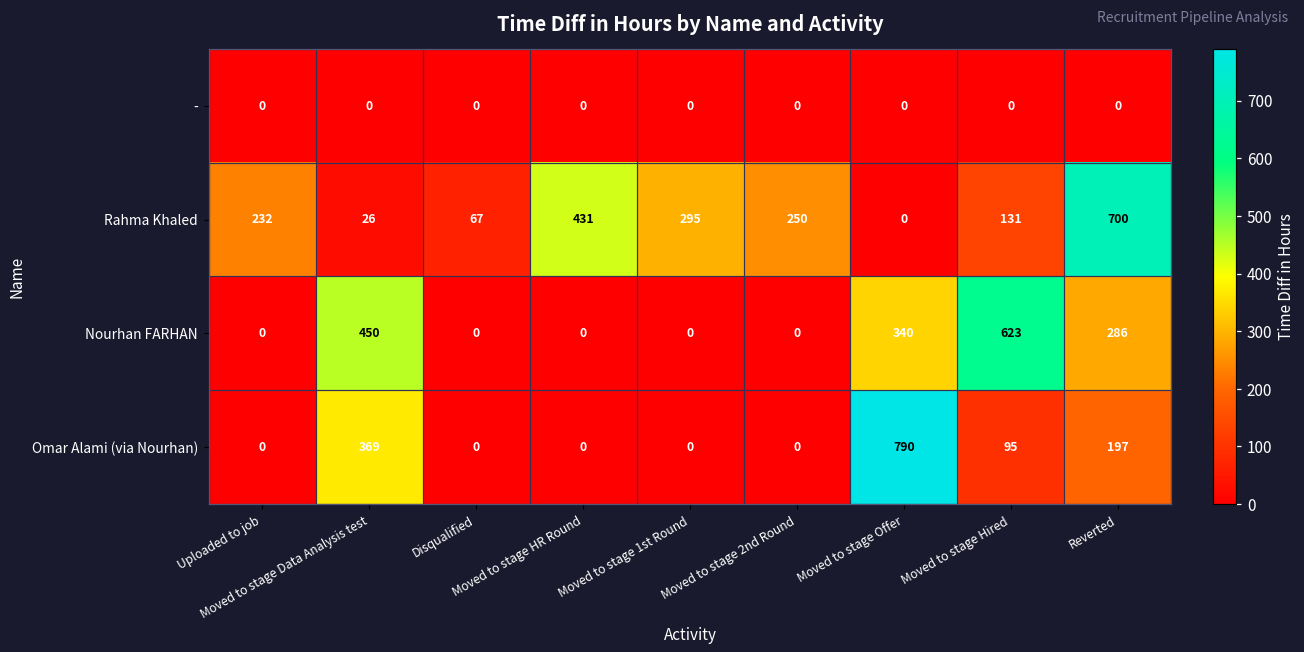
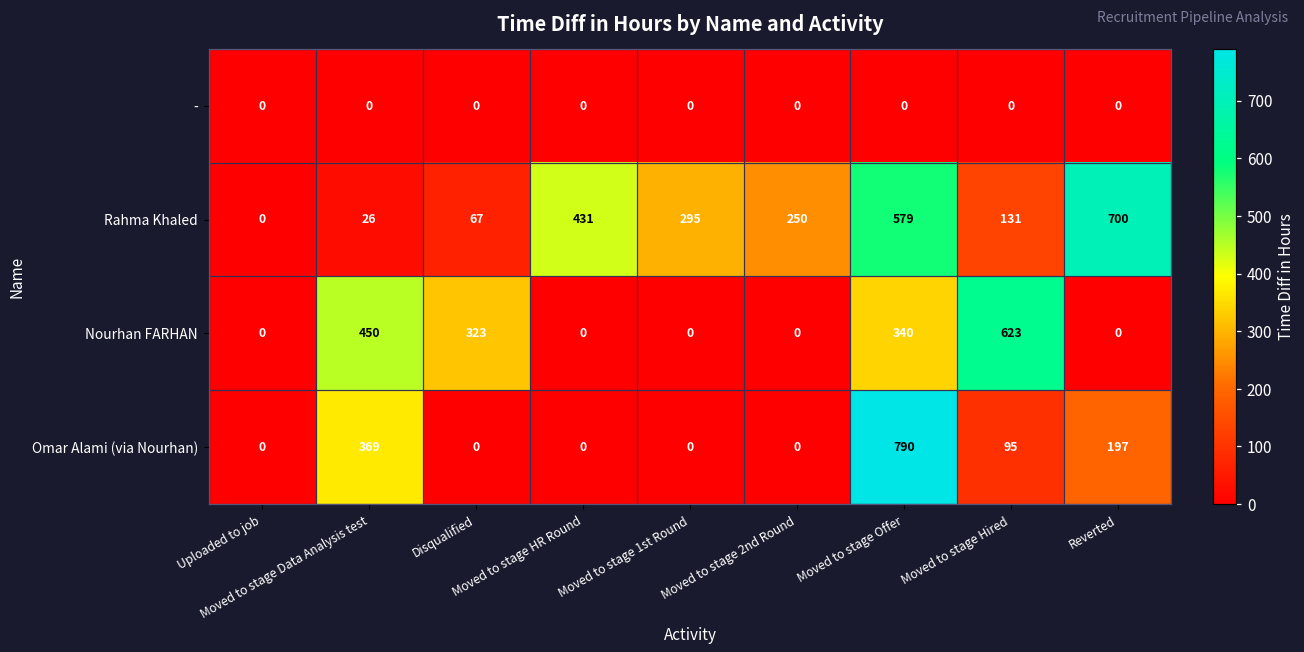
  {
    "-": {
      "Uploaded to job": 0,
      "Moved to stage Data Analysis test": 0,
      "Disqualified": 0,
      "Moved to stage HR Round": 0,
      "Moved to stage 1st Round": 0,
      "Moved to stage 2nd Round": 0,
      "Moved to stage Offer": 0,
      "Moved to stage Hired": 0,
      "Reverted": 0
    },
    "Rahma Khaled": {
-     "Uploaded to job": 232,
+     "Uploaded to job": 0,
      "Moved to stage Data Analysis test": 26,
      "Disqualified": 67,
      "Moved to stage HR Round": 431,
      "Moved to stage 1st Round": 295,
      "Moved to stage 2nd Round": 250,
-     "Moved to stage Offer": 0,
+     "Moved to stage Offer": 579,
      "Moved to stage Hired": 131,
      "Reverted": 700
    },
    "Nourhan FARHAN": {
      "Uploaded to job": 0,
      "Moved to stage Data Analysis test": 450,
-     "Disqualified": 0,
+     "Disqualified": 323,
      "Moved to stage HR Round": 0,
      "Moved to stage 1st Round": 0,
      "Moved to stage 2nd Round": 0,
      "Moved to stage Offer": 340,
      "Moved to stage Hired": 623,
-     "Reverted": 286
+     "Reverted": 0
    },
    "Omar Alami (via Nourhan)": {
      "Uploaded to job": 0,
      "Moved to stage Data Analysis test": 369,
      "Disqualified": 0,
      "Moved to stage HR Round": 0,
      "Moved to stage 1st Round": 0,
      "Moved to stage 2nd Round": 0,
      "Moved to stage Offer": 790,
      "Moved to stage Hired": 95,
      "Reverted": 197
    }
  }
